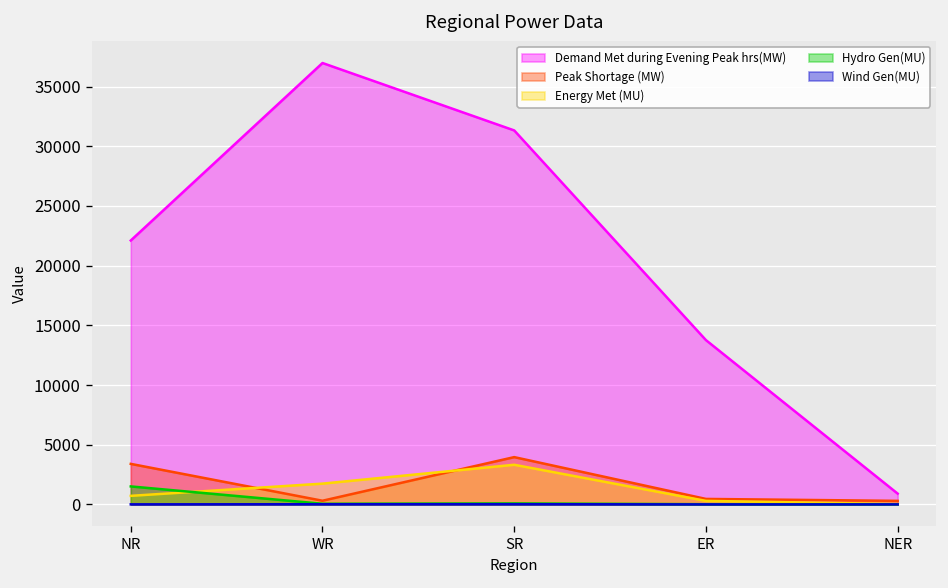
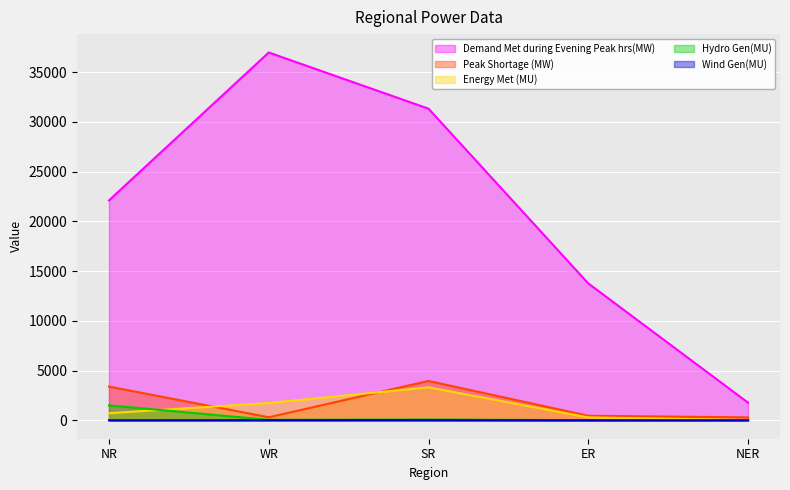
  {
    "Demand Met during Evening Peak hrs(MW)": {
      "NR": 22000,
      "WR": 37000,
      "SR": 31000,
      "ER": 14000,
-     "NER": 1000
+     "NER": 2000
    },
    "Peak Shortage (MW)": {
      "NR": 3000,
      "SR": 4000,
      "NER": 0
    },
    "Energy Met (MU)": {
      "NR": 1000,
      "WR": 2000,
      "SR": 3000
    },
    "Hydro Gen(MU)": {
      "NR": 2000
    },
    "Wind Gen(MU)": {
      "NR": 0
    }
  }
